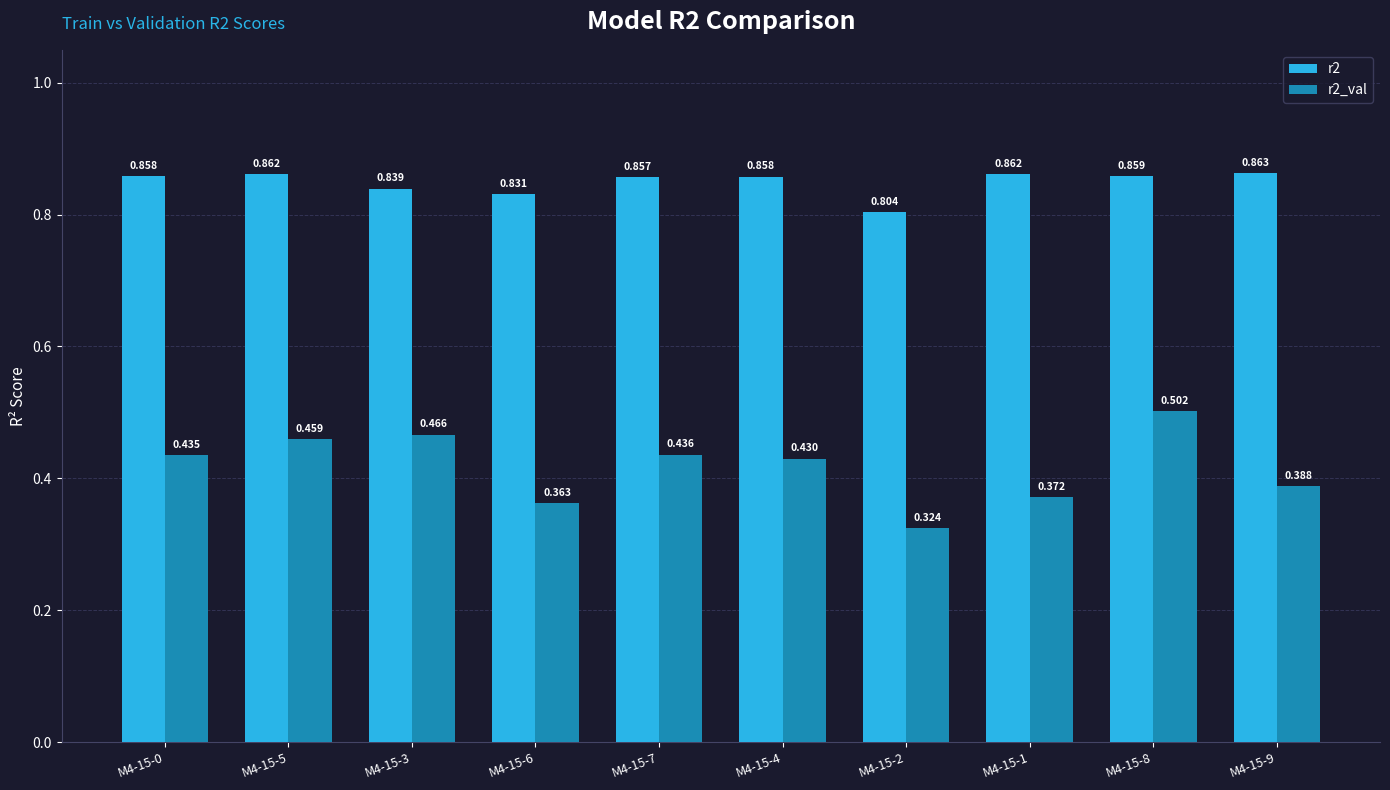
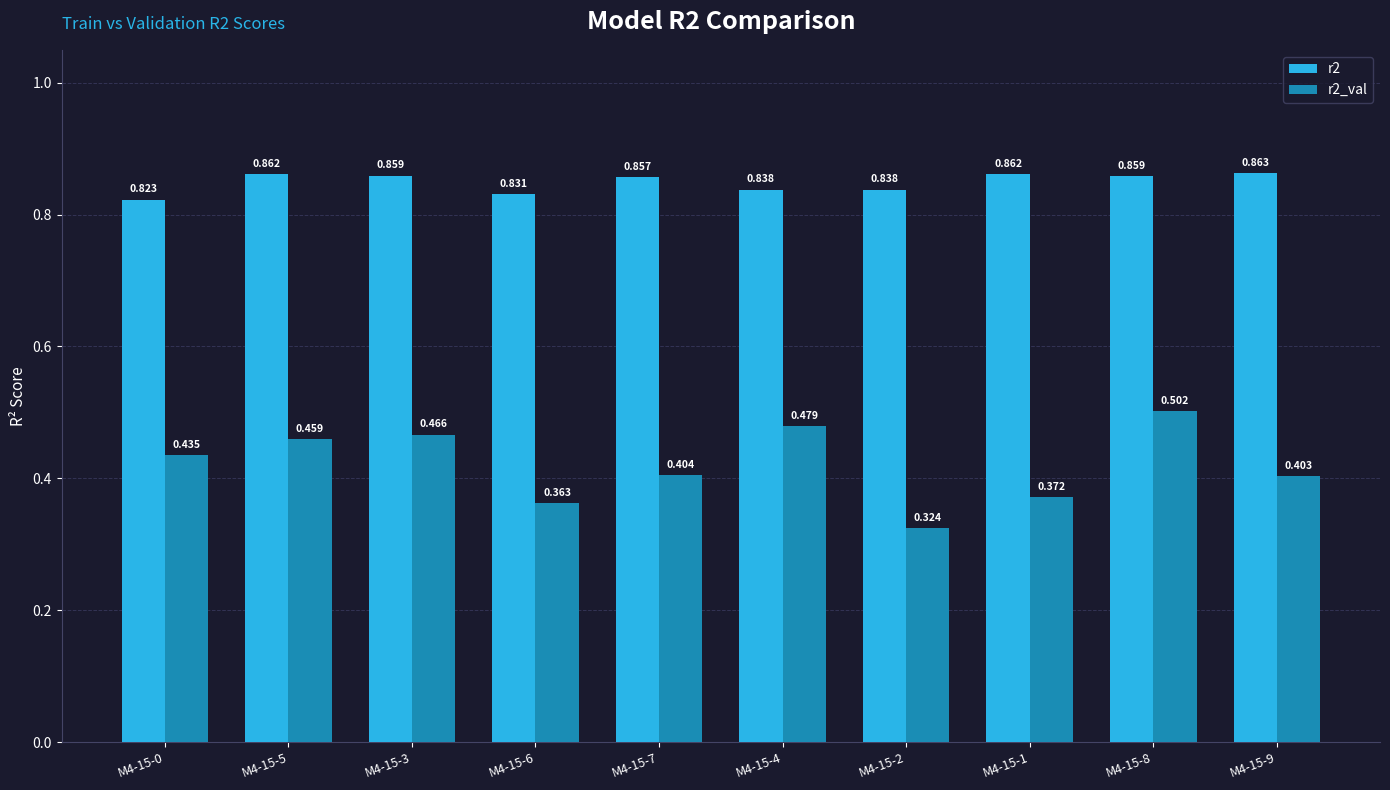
  {
    "r2": {
-     "M4-15-0": 0.858,
+     "M4-15-0": 0.823,
      "M4-15-5": 0.862,
-     "M4-15-3": 0.839,
+     "M4-15-3": 0.859,
      "M4-15-6": 0.831,
      "M4-15-7": 0.857,
-     "M4-15-4": 0.858,
-     "M4-15-2": 0.804,
+     "M4-15-4": 0.838,
+     "M4-15-2": 0.838,
      "M4-15-1": 0.862,
      "M4-15-8": 0.859,
      "M4-15-9": 0.863
    },
    "r2_val": {
      "M4-15-0": 0.435,
      "M4-15-5": 0.459,
      "M4-15-3": 0.466,
      "M4-15-6": 0.363,
-     "M4-15-7": 0.436,
-     "M4-15-4": 0.430,
+     "M4-15-7": 0.404,
+     "M4-15-4": 0.479,
      "M4-15-2": 0.324,
      "M4-15-1": 0.372,
      "M4-15-8": 0.502,
-     "M4-15-9": 0.388
+     "M4-15-9": 0.403
    }
  }
